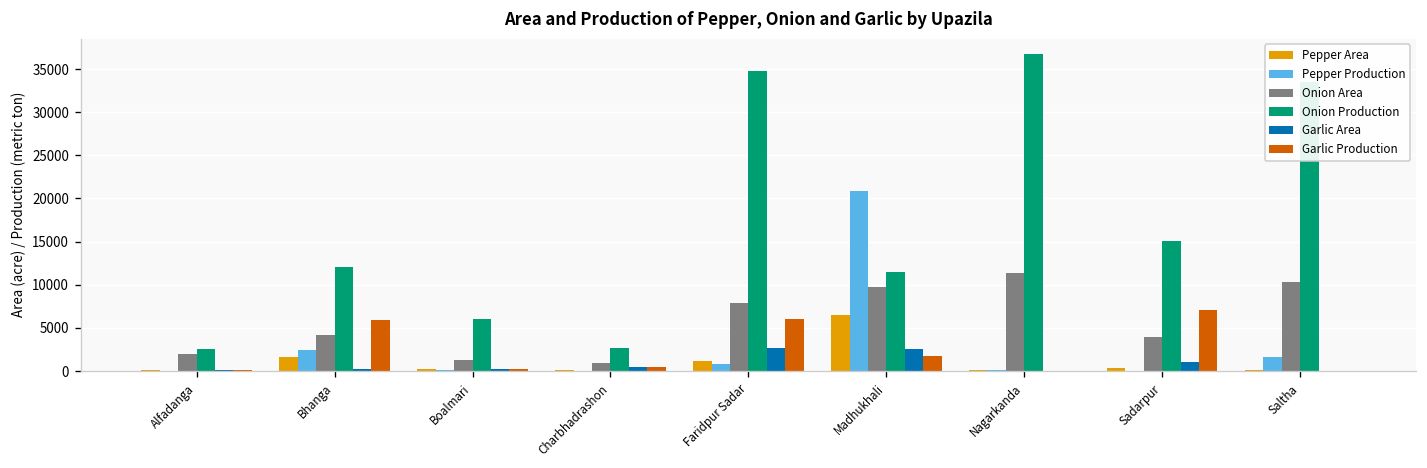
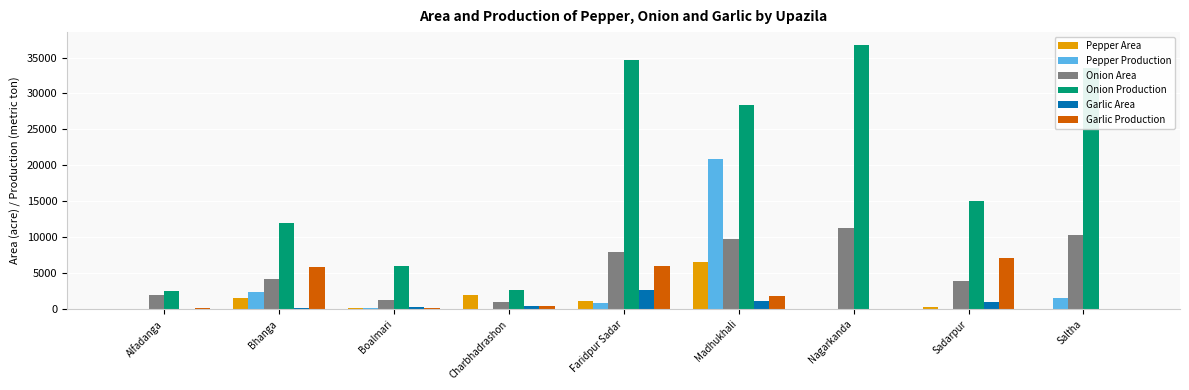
  {
    "Pepper Area": {
      "Bhanga": 2000,
-     "Charbhadrashon": 0,
+     "Charbhadrashon": 2000,
      "Faridpur Sadar": 1000,
      "Madhukhali": 7000
    },
    "Pepper Production": {
      "Bhanga": 2000,
      "Faridpur Sadar": 1000,
      "Madhukhali": 21000,
      "Saltha": 2000
    },
    "Onion Area": {
      "Alfadanga": 2000,
      "Bhanga": 4000,
      "Boalmari": 1000,
      "Charbhadrashon": 1000,
      "Faridpur Sadar": 8000,
      "Madhukhali": 10000,
      "Nagarkanda": 11000,
      "Sadarpur": 4000,
      "Saltha": 10000
    },
    "Onion Production": {
      "Alfadanga": 3000,
      "Bhanga": 12000,
      "Boalmari": 6000,
      "Charbhadrashon": 3000,
      "Faridpur Sadar": 35000,
-     "Madhukhali": 12000,
+     "Madhukhali": 28000,
      "Nagarkanda": 37000,
      "Sadarpur": 15000
    },
    "Garlic Area": {
      "Charbhadrashon": 0,
      "Faridpur Sadar": 3000,
-     "Madhukhali": 3000,
+     "Madhukhali": 1000,
      "Sadarpur": 1000
    },
    "Garlic Production": {
      "Bhanga": 6000,
      "Charbhadrashon": 0,
      "Faridpur Sadar": 6000,
      "Madhukhali": 2000,
      "Sadarpur": 7000
    }
  }
